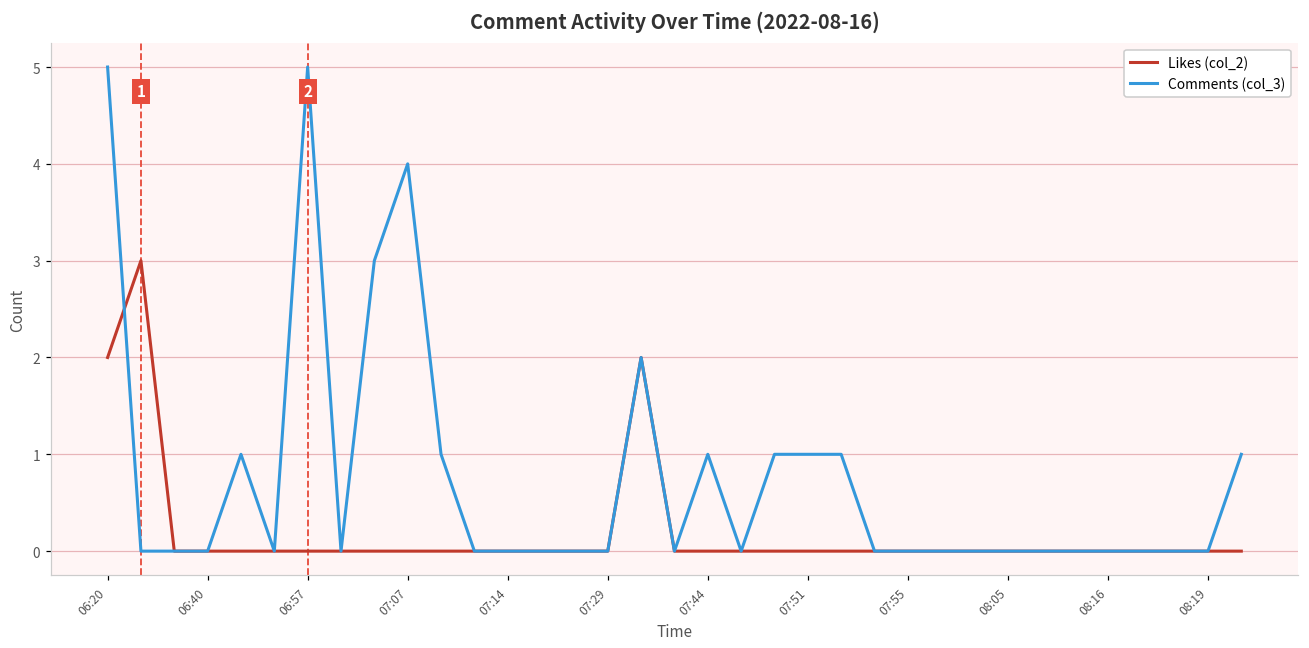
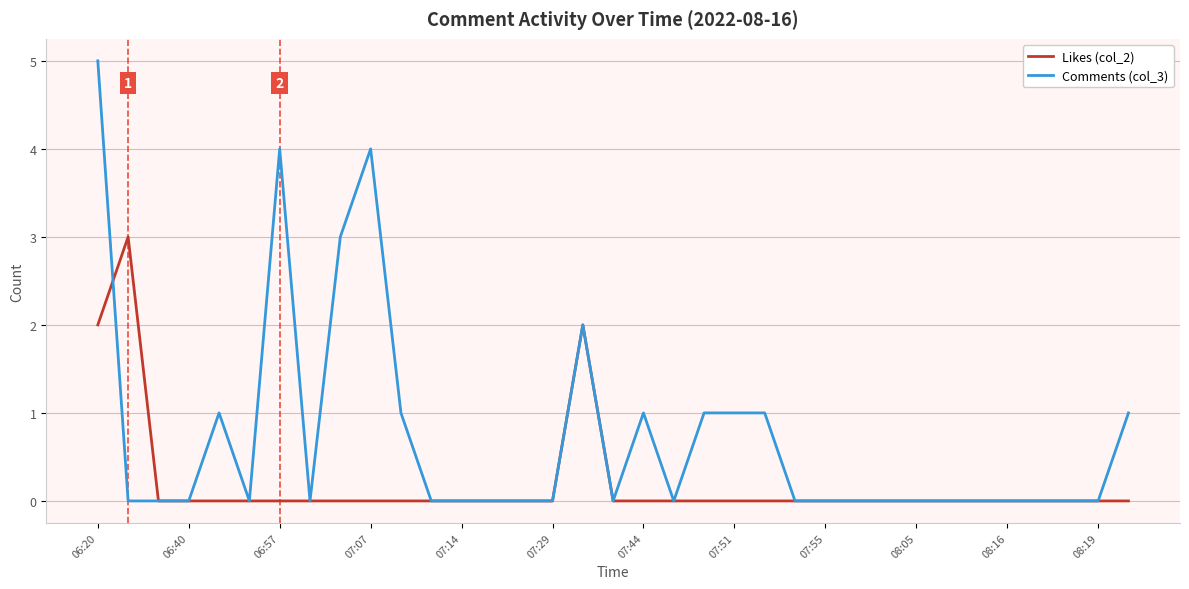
  {
    "Likes (col_2)": {
      "06:20": 2,
      "06:57": 0,
      "07:07": 0
    },
    "Comments (col_3)": {
      "06:20": 5,
-     "06:57": 5,
+     "06:57": 4,
      "07:07": 4
    }
  }
